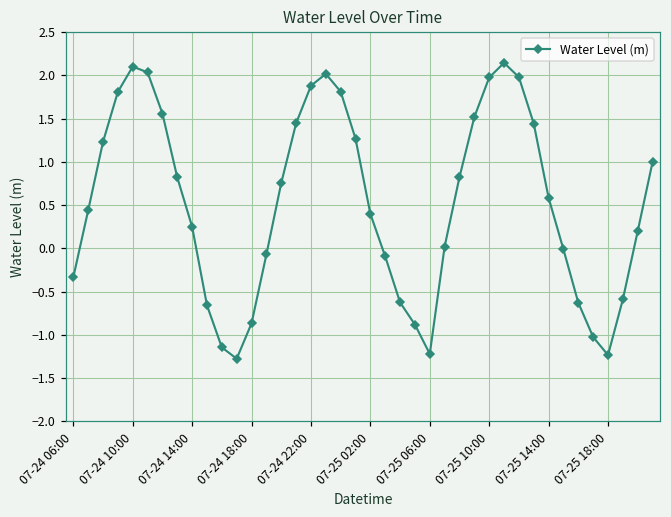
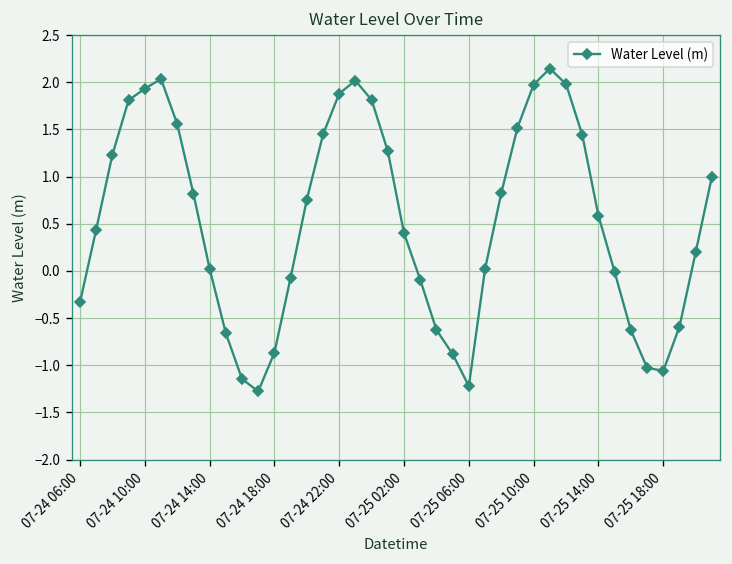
  {
    "07-24 06:00": -0.3,
-   "07-24 10:00": 2.1,
-   "07-24 14:00": 0.2,
+   "07-24 10:00": 1.9,
+   "07-24 14:00": 0.0,
    "07-24 18:00": -0.9,
    "07-24 22:00": 1.9,
    "07-25 02:00": 0.4,
    "07-25 06:00": -1.2,
    "07-25 10:00": 2.0,
    "07-25 14:00": 0.6,
-   "07-25 18:00": -1.2
+   "07-25 18:00": -1.1
  }
